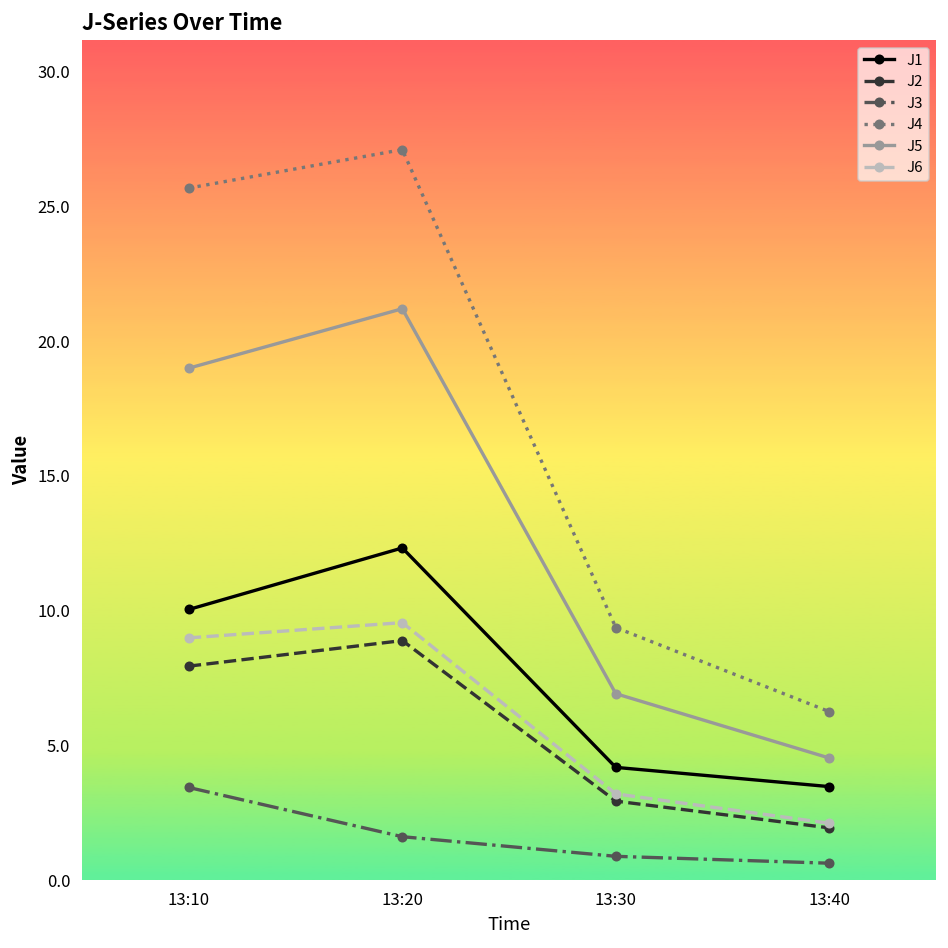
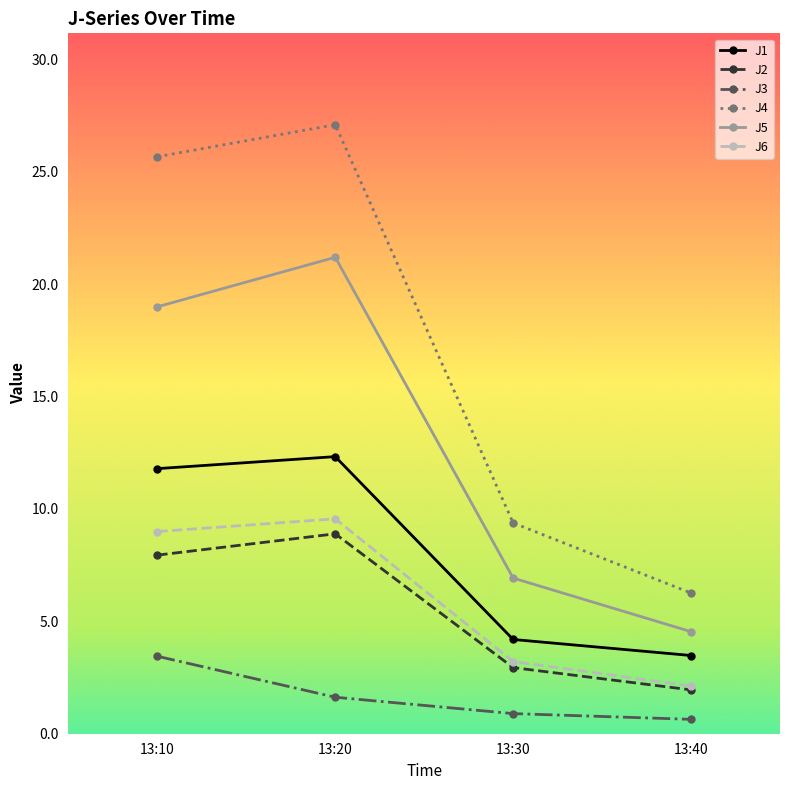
  {
    "J1": {
-     "13:10": 10.0,
+     "13:10": 11.8,
      "13:20": 12.3,
      "13:30": 4.2,
      "13:40": 3.5
    }
  }
